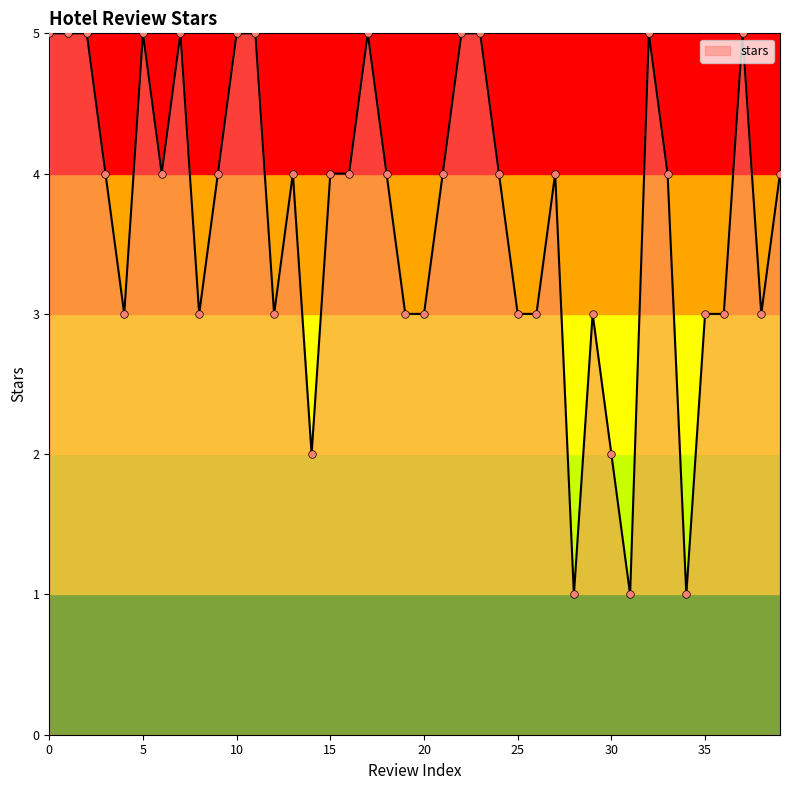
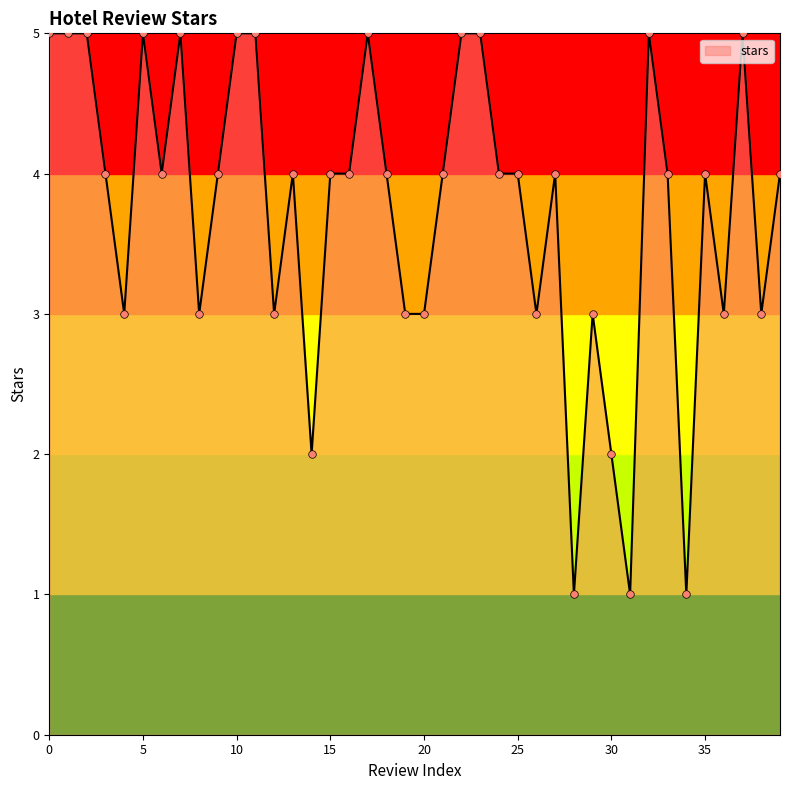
  {
    "0": 5,
    "5": 5,
    "10": 5,
    "15": 4,
    "20": 3,
-   "25": 3,
+   "25": 4,
    "30": 2,
-   "35": 3
+   "35": 4
  }
